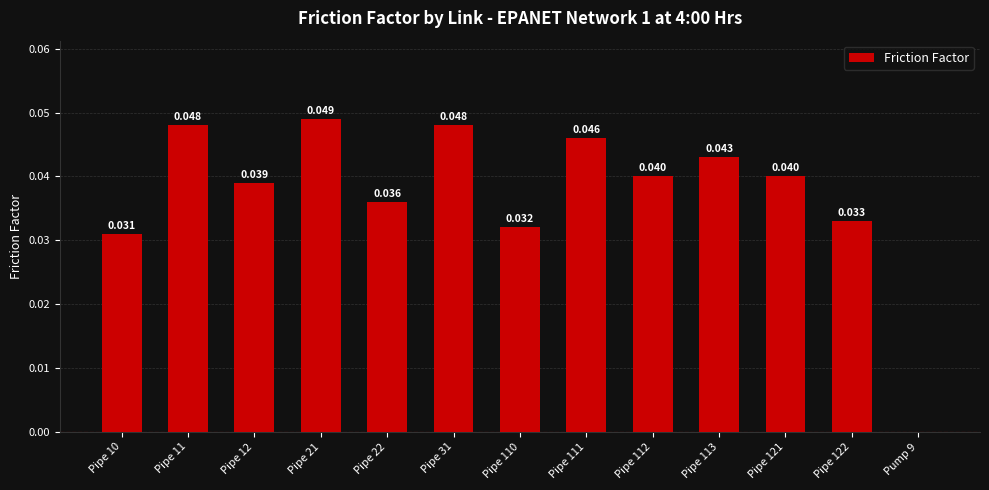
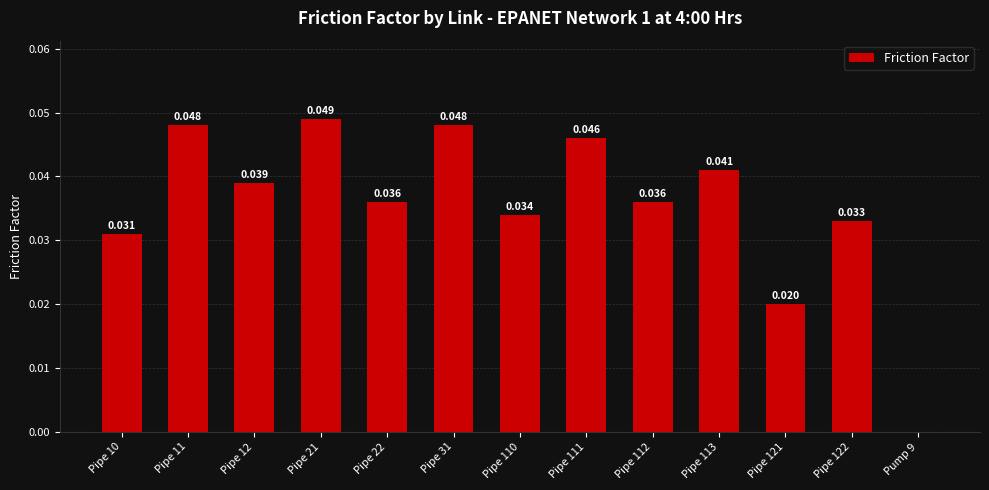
  {
    "Pipe 10": 0.031,
    "Pipe 11": 0.048,
    "Pipe 12": 0.039,
    "Pipe 21": 0.049,
    "Pipe 22": 0.036,
    "Pipe 31": 0.048,
-   "Pipe 110": 0.032,
+   "Pipe 110": 0.034,
    "Pipe 111": 0.046,
-   "Pipe 112": 0.040,
-   "Pipe 113": 0.043,
-   "Pipe 121": 0.040,
+   "Pipe 112": 0.036,
+   "Pipe 113": 0.041,
+   "Pipe 121": 0.020,
    "Pipe 122": 0.033
  }
